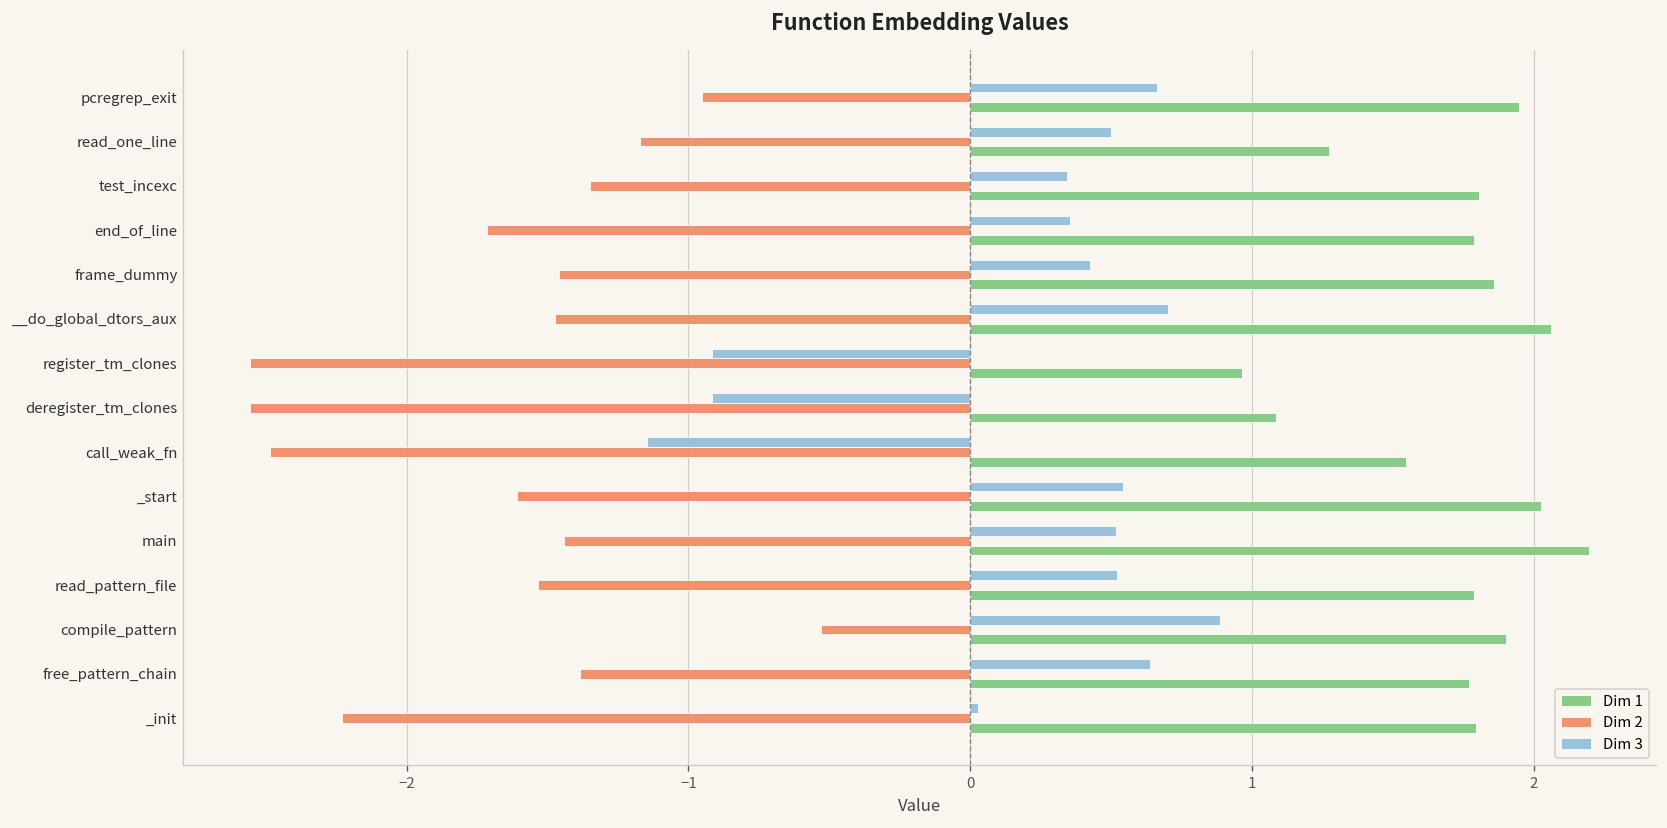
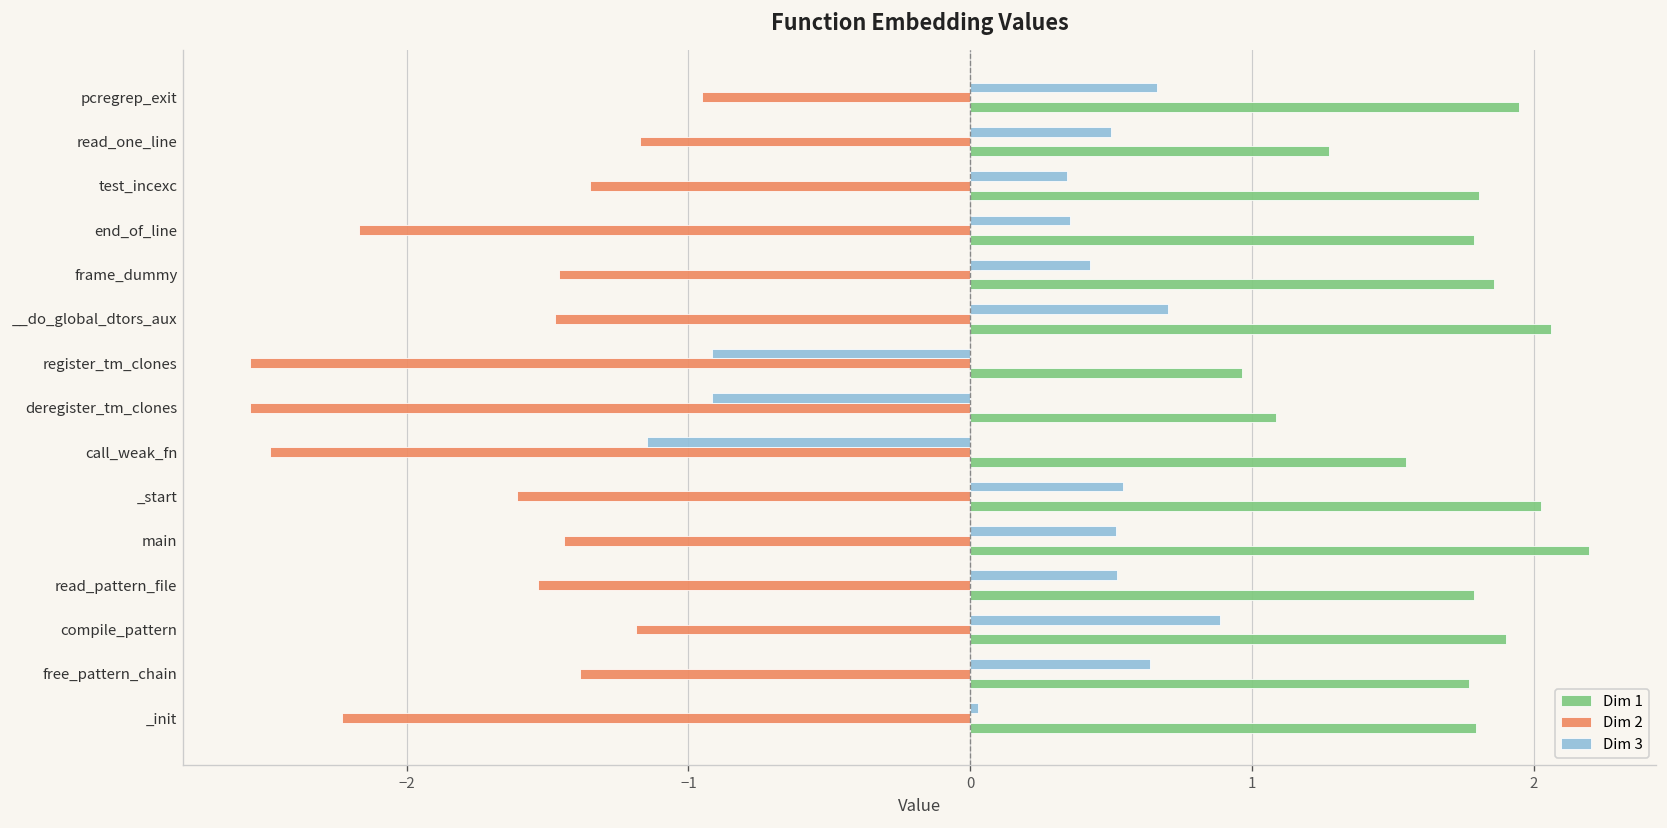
  {
    "Dim 1": {
      "pcregrep_exit": 1.95,
      "read_one_line": 1.28,
      "test_incexc": 1.81,
      "end_of_line": 1.79,
      "frame_dummy": 1.86,
      "__do_global_dtors_aux": 2.06,
      "register_tm_clones": 0.96,
      "deregister_tm_clones": 1.08,
      "call_weak_fn": 1.55,
      "_start": 2.03,
      "main": 2.20,
      "read_pattern_file": 1.79,
      "compile_pattern": 1.90,
      "free_pattern_chain": 1.77,
      "_init": 1.80
    },
    "Dim 2": {
      "pcregrep_exit": -0.95,
      "read_one_line": -1.17,
      "test_incexc": -1.35,
-     "end_of_line": -1.71,
+     "end_of_line": -2.17,
      "frame_dummy": -1.46,
      "__do_global_dtors_aux": -1.47,
      "register_tm_clones": -2.56,
      "deregister_tm_clones": -2.56,
      "call_weak_fn": -2.48,
      "_start": -1.61,
      "main": -1.44,
      "read_pattern_file": -1.53,
-     "compile_pattern": -0.53,
+     "compile_pattern": -1.19,
      "free_pattern_chain": -1.38,
      "_init": -2.23
    },
    "Dim 3": {
      "pcregrep_exit": 0.66,
      "read_one_line": 0.50,
      "test_incexc": 0.34,
      "end_of_line": 0.35,
      "frame_dummy": 0.43,
      "__do_global_dtors_aux": 0.70,
      "register_tm_clones": -0.92,
      "deregister_tm_clones": -0.92,
      "call_weak_fn": -1.15,
      "_start": 0.54,
      "main": 0.52,
      "read_pattern_file": 0.52,
      "compile_pattern": 0.89,
      "free_pattern_chain": 0.64,
      "_init": 0.03
    }
  }
